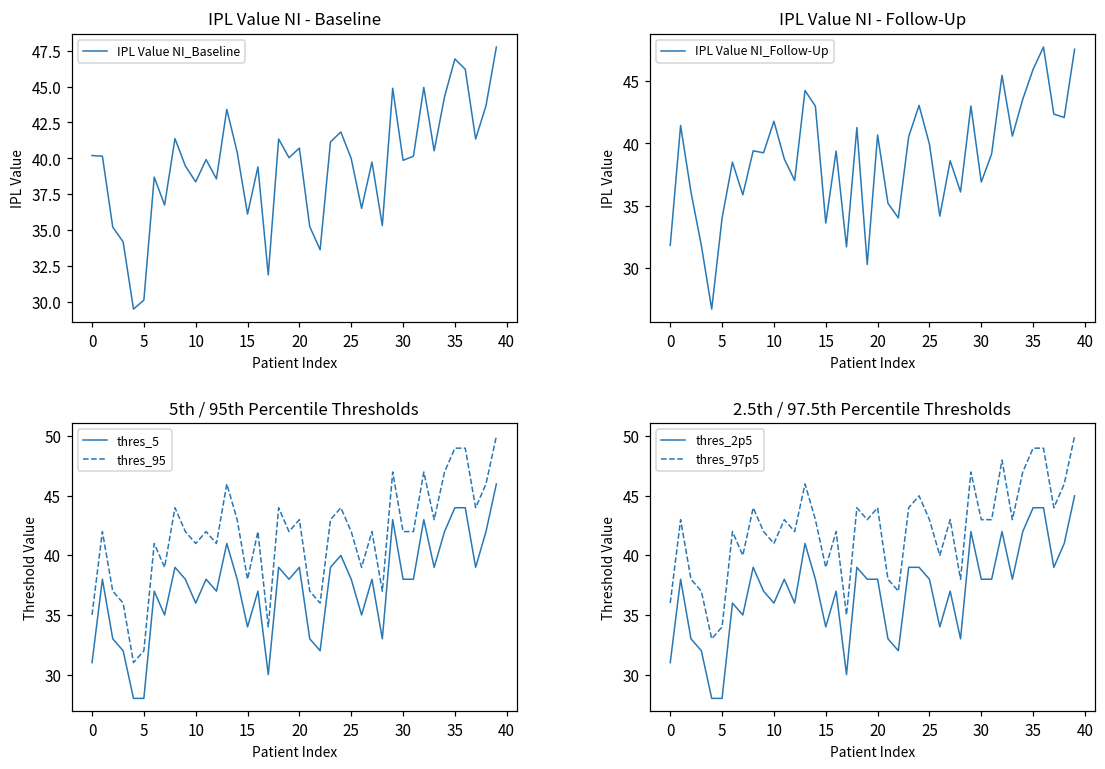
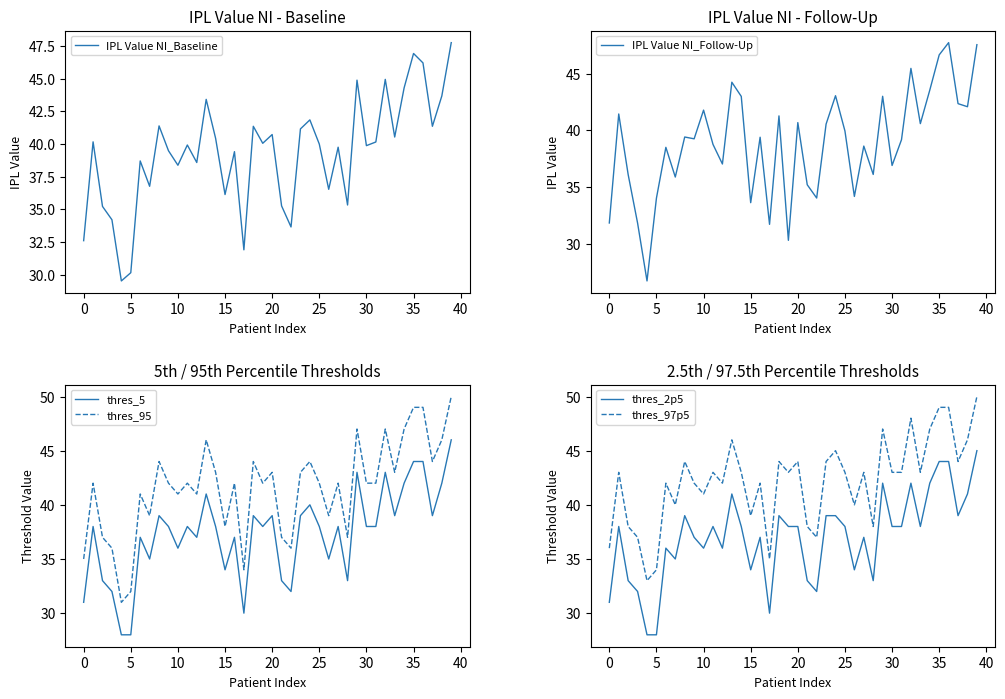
  {
    "IPL Value NI - Baseline": {
-     "0": 40.2,
+     "0": 32.6,
      "5": 30.2,
      "10": 38.4,
      "15": 36.1,
      "20": 40.7,
      "25": 40.0,
      "30": 39.9,
      "35": 46.9
    },
    "IPL Value NI - Follow-Up": {
      "0": 31.8,
      "5": 34.0,
      "10": 41.8,
      "15": 33.6,
      "20": 40.7,
      "25": 39.9,
      "30": 36.9,
-     "35": 45.9
+     "35": 46.7
    }
  }
